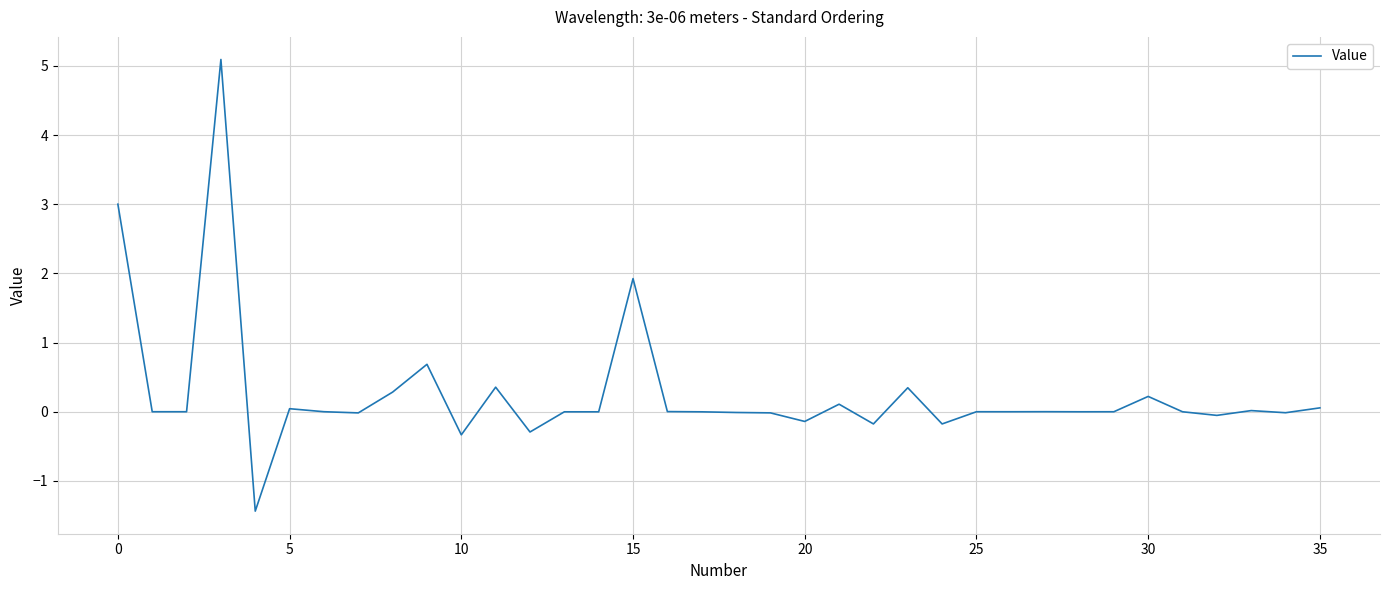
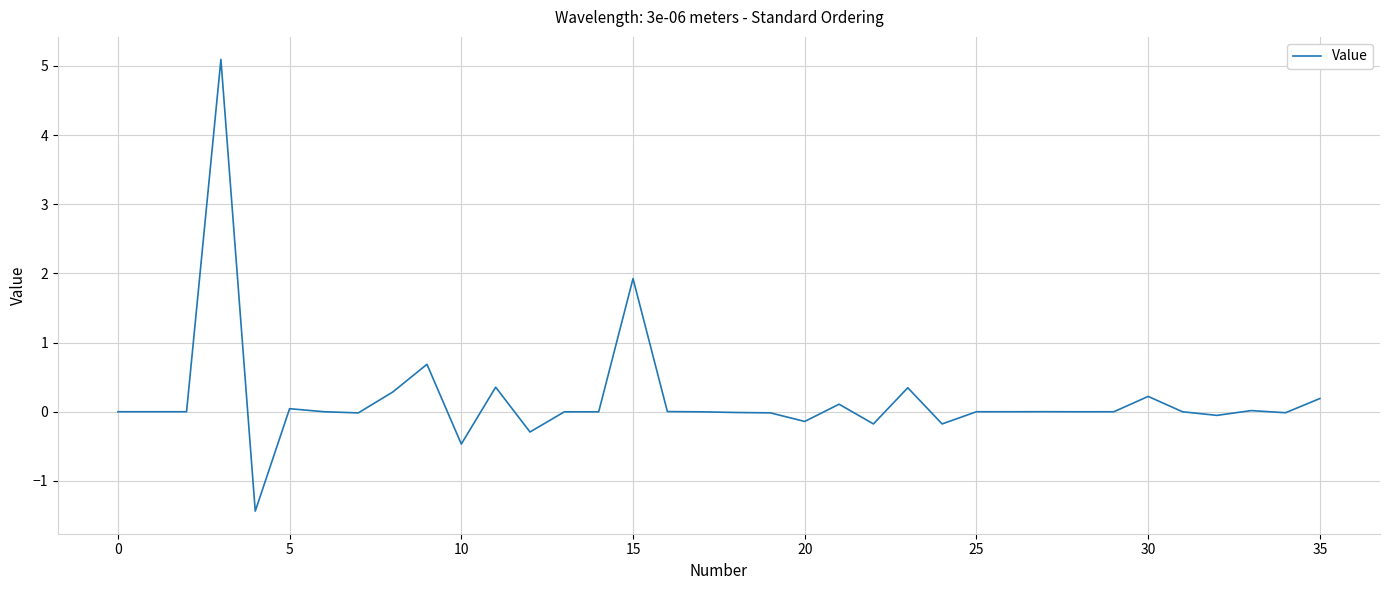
  {
-   "0": 3,
+   "0": 0,
    "5": 0.0,
-   "10": -0.3,
+   "10": -0.5,
    "15": 1.9,
    "20": -0.1,
    "25": 0.0,
    "30": 0.2,
-   "35": 0.1
+   "35": 0.2
  }
